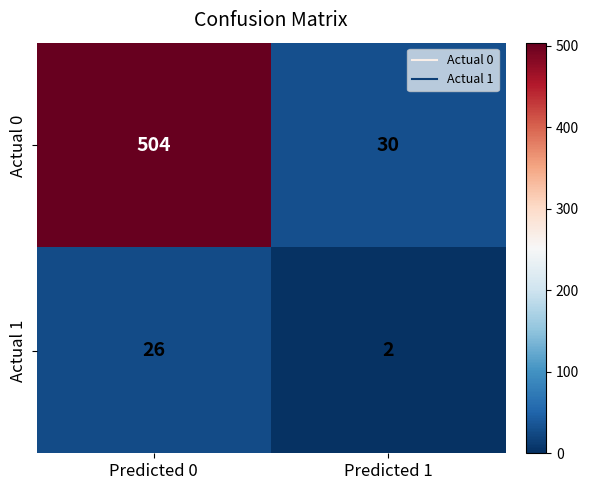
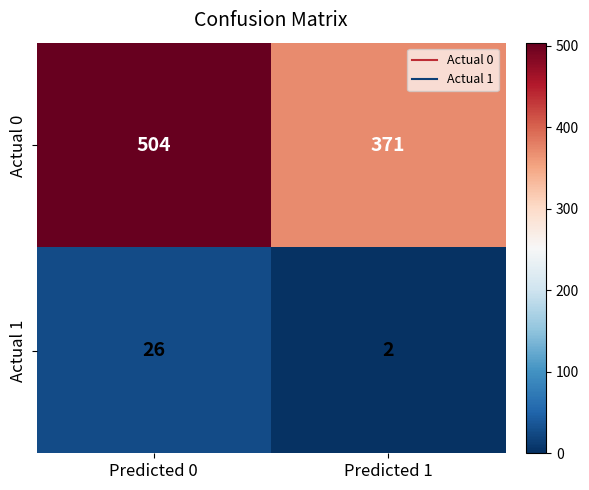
  {
    "Actual 0": {
      "Predicted 0": 504,
-     "Predicted 1": 30
+     "Predicted 1": 371
    },
    "Actual 1": {
      "Predicted 0": 26,
      "Predicted 1": 2
    }
  }
